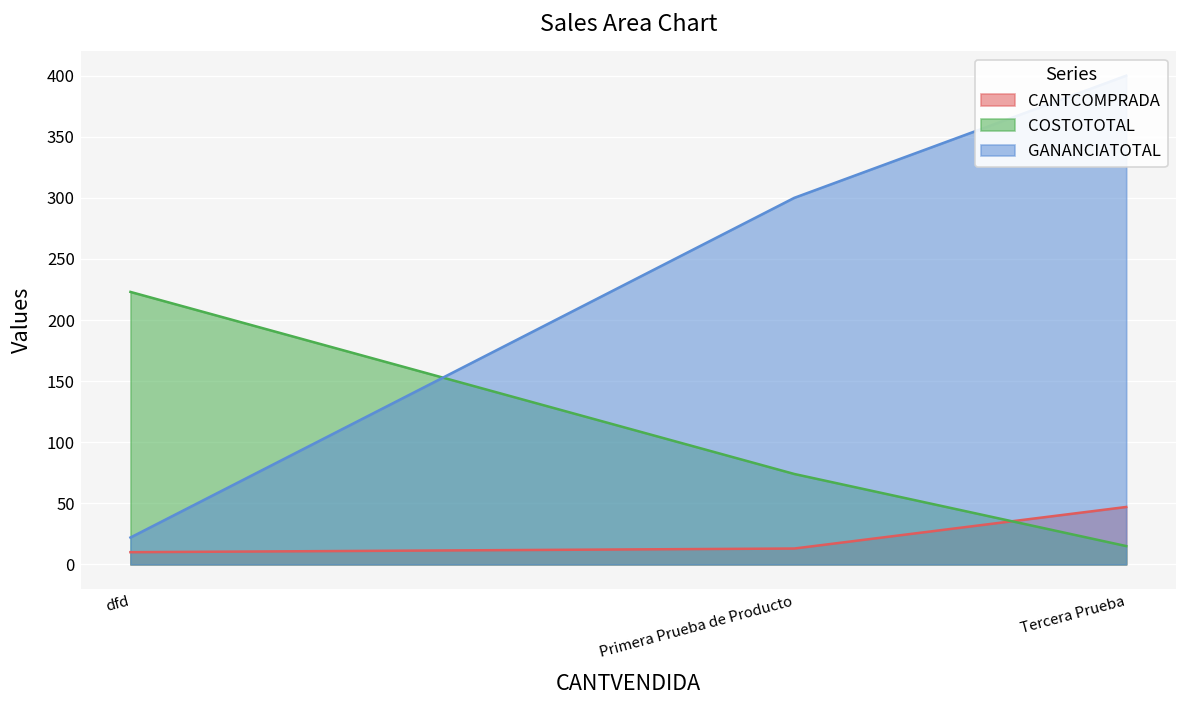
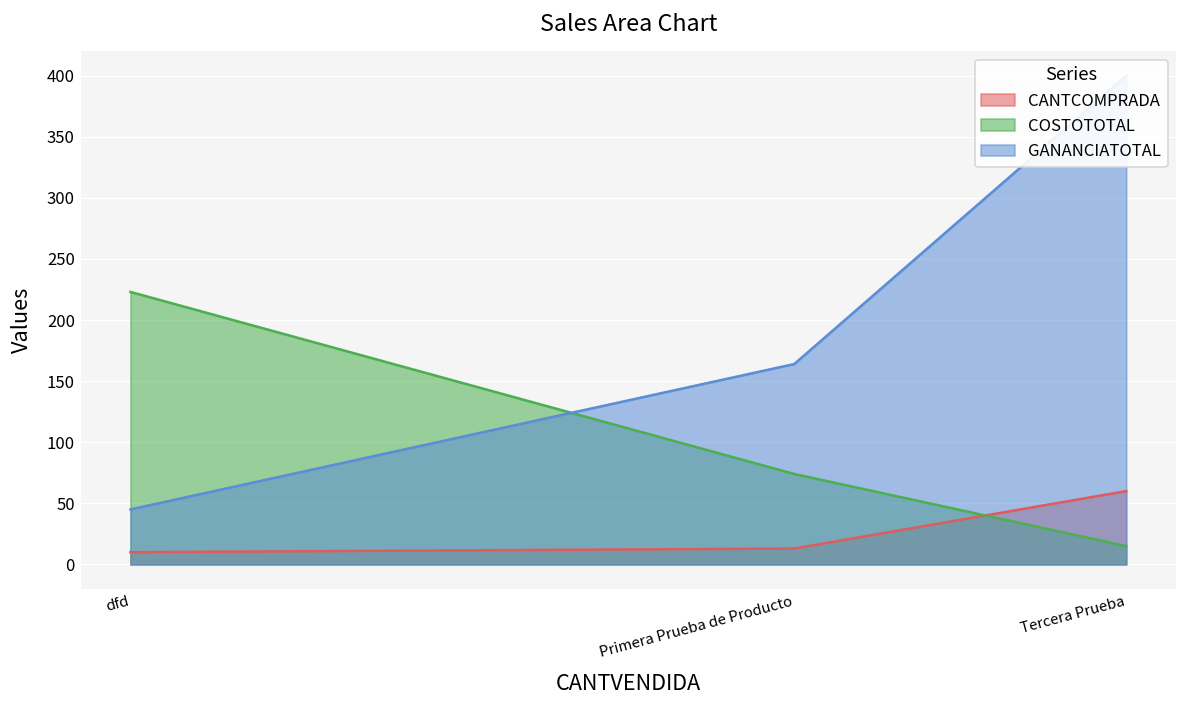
  {
    "CANTCOMPRADA": {
      "dfd": 10,
      "Primera Prueba de Producto": 13,
-     "Tercera Prueba": 47
+     "Tercera Prueba": 60
    },
    "COSTOTOTAL": {
      "dfd": 223,
      "Primera Prueba de Producto": 74,
      "Tercera Prueba": 15
    },
    "GANANCIATOTAL": {
-     "dfd": 22,
-     "Primera Prueba de Producto": 300
+     "dfd": 45,
+     "Primera Prueba de Producto": 164
    }
  }
